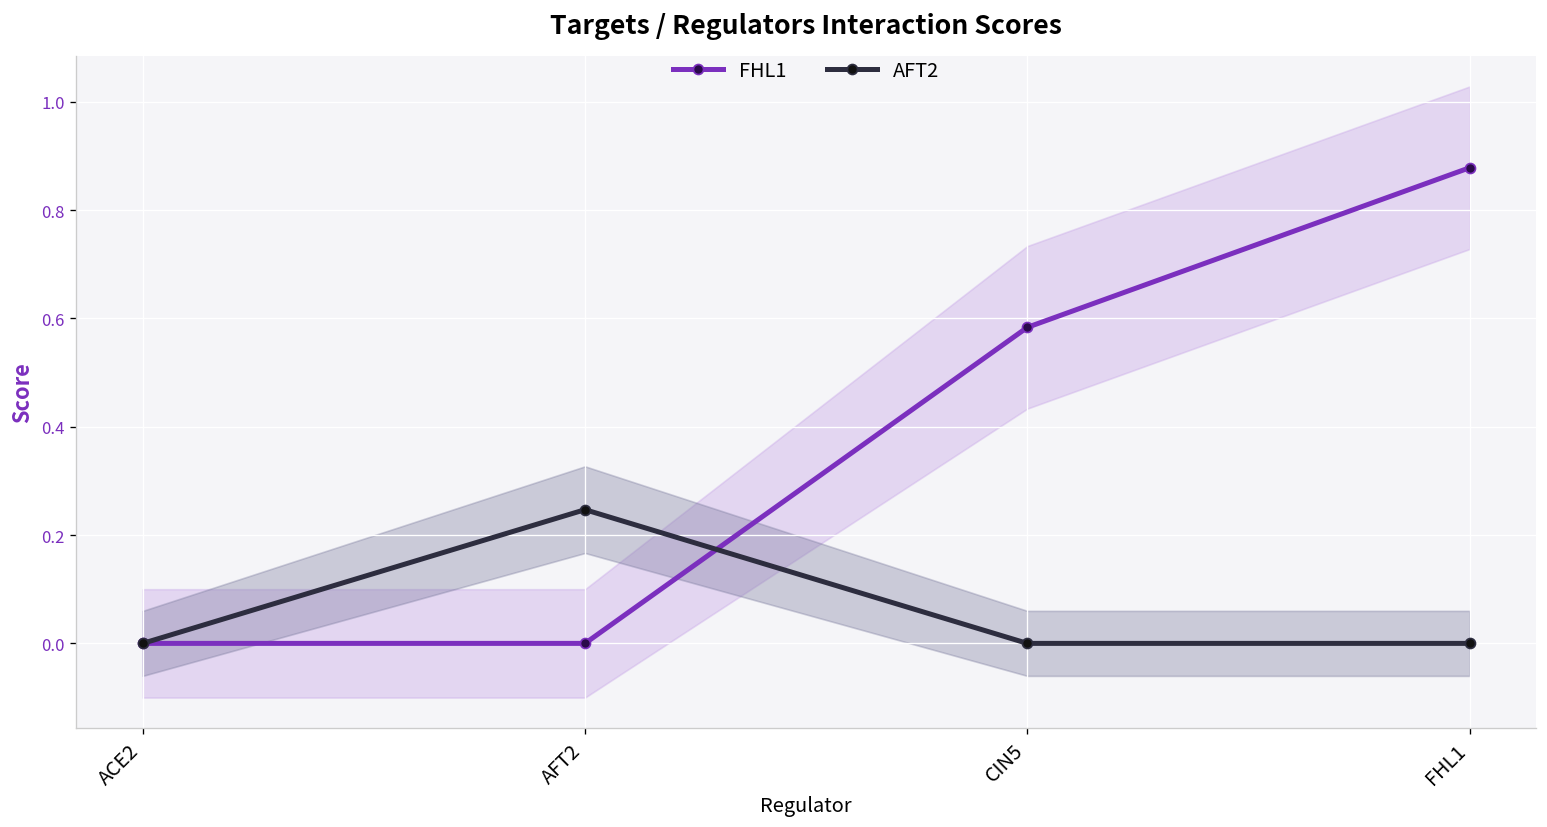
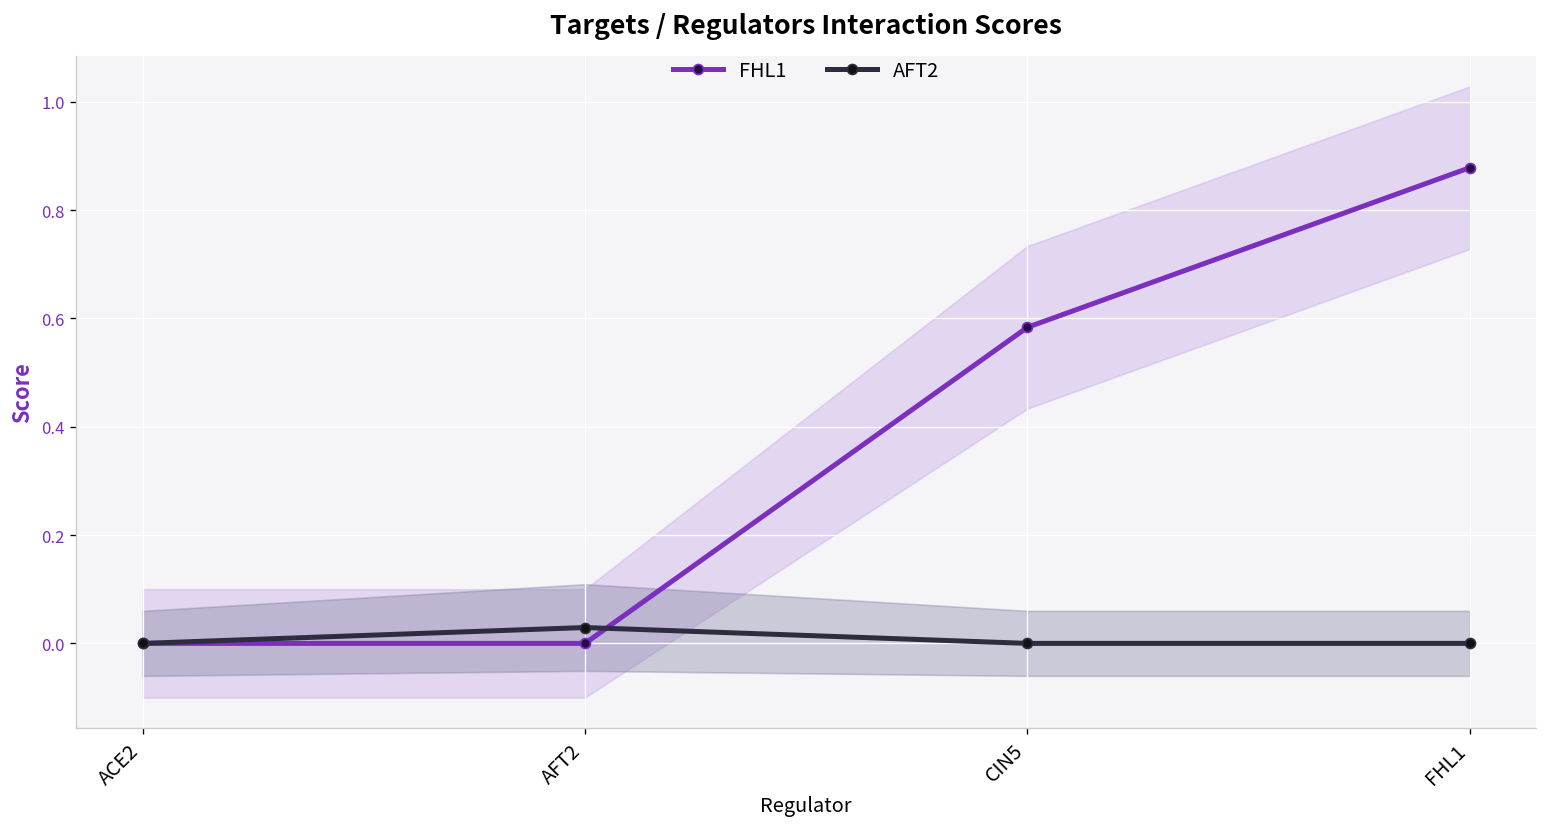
  {
    "FHL1": {
      "AFT2": 0.00,
      "CIN5": 0.58,
      "FHL1": 0.88
    },
    "AFT2": {
-     "AFT2": 0.25,
+     "AFT2": 0.03,
      "CIN5": 0.00,
      "FHL1": 0.00
    }
  }
